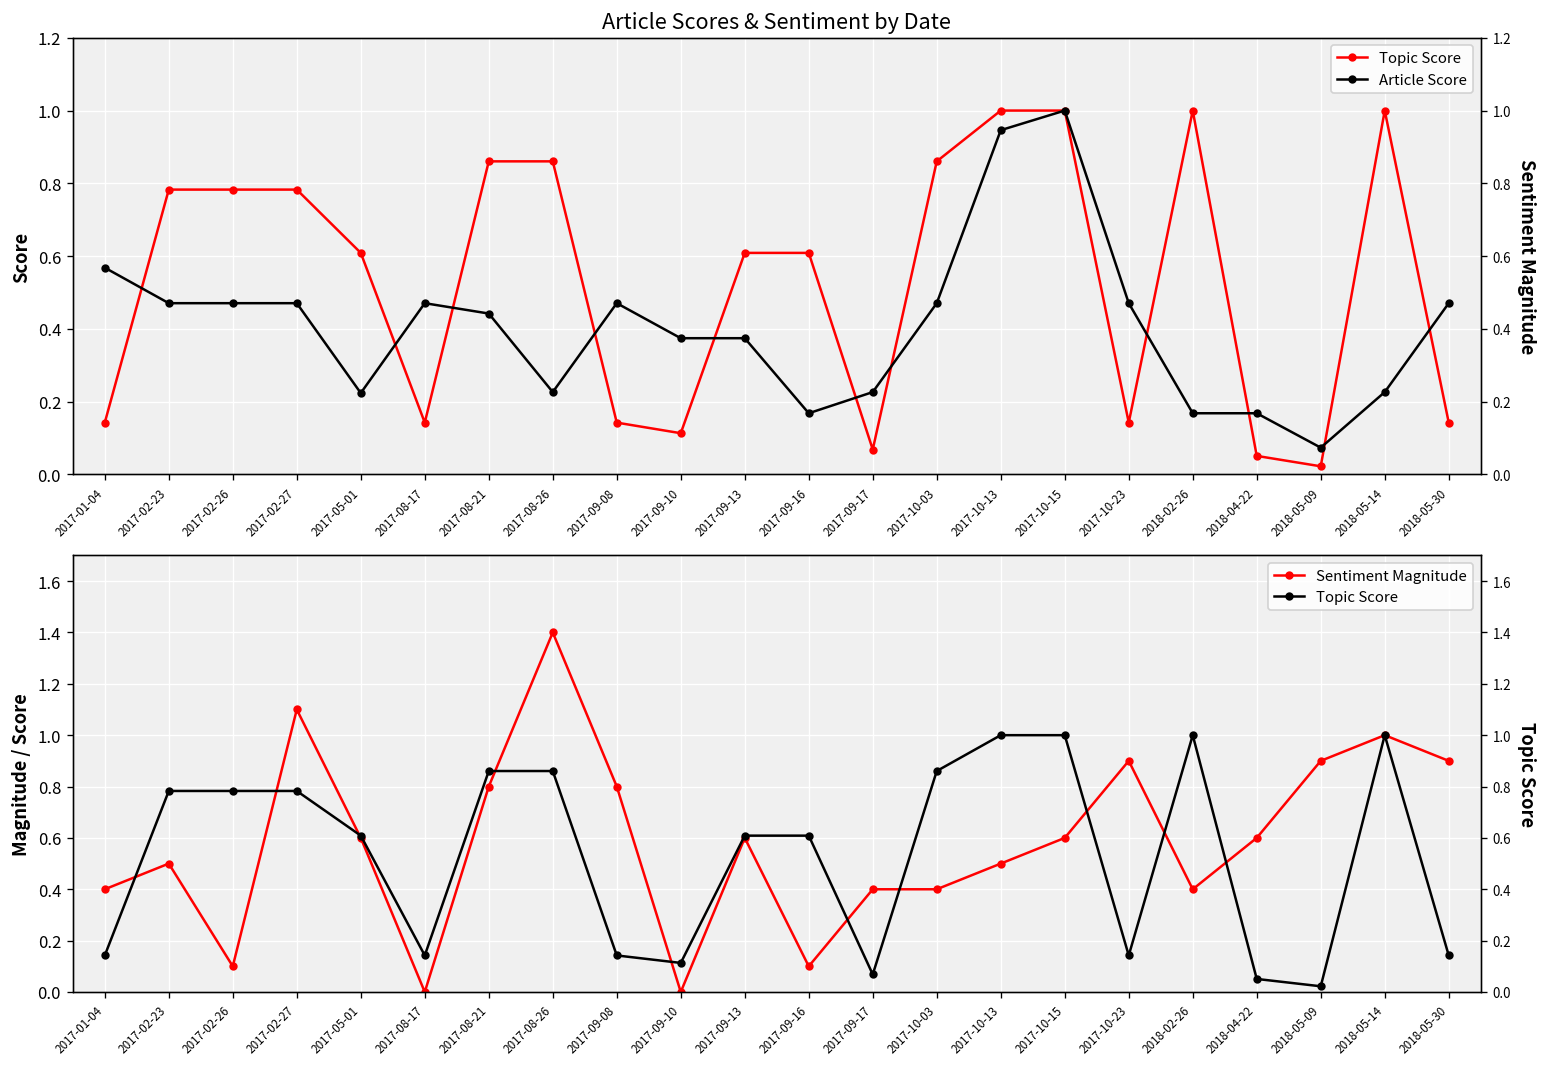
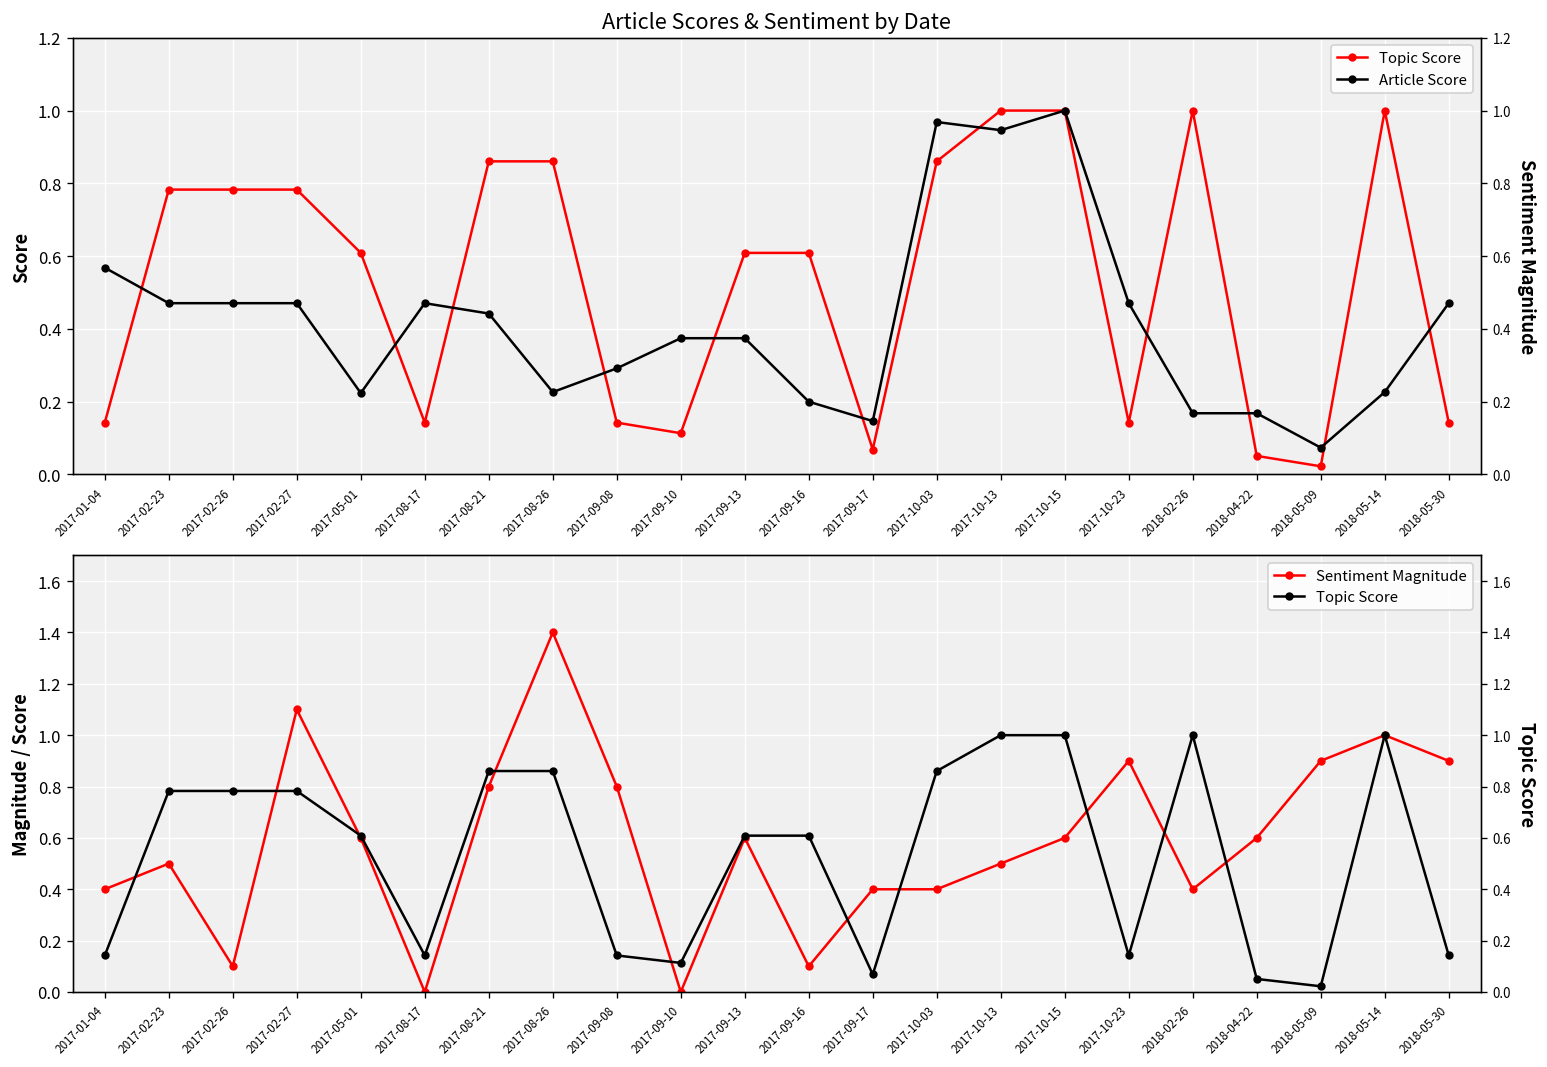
  {
    "Article Scores & Sentiment by Date": {
      "Article Score": {
        "2017-01-04": 0.57,
        "2017-02-23": 0.47,
        "2017-02-26": 0.47,
        "2017-02-27": 0.47,
        "2017-05-01": 0.22,
        "2017-08-17": 0.47,
        "2017-08-21": 0.44,
        "2017-08-26": 0.23,
-       "2017-09-08": 0.47,
+       "2017-09-08": 0.29,
        "2017-09-10": 0.37,
        "2017-09-13": 0.37,
-       "2017-09-16": 0.17,
-       "2017-09-17": 0.23,
-       "2017-10-03": 0.47,
+       "2017-09-16": 0.20,
+       "2017-09-17": 0.15,
+       "2017-10-03": 0.97,
        "2017-10-13": 0.95,
        "2017-10-23": 0.47,
        "2018-02-26": 0.17,
        "2018-04-22": 0.17,
        "2018-05-09": 0.07,
        "2018-05-14": 0.23,
        "2018-05-30": 0.47
      }
    }
  }
